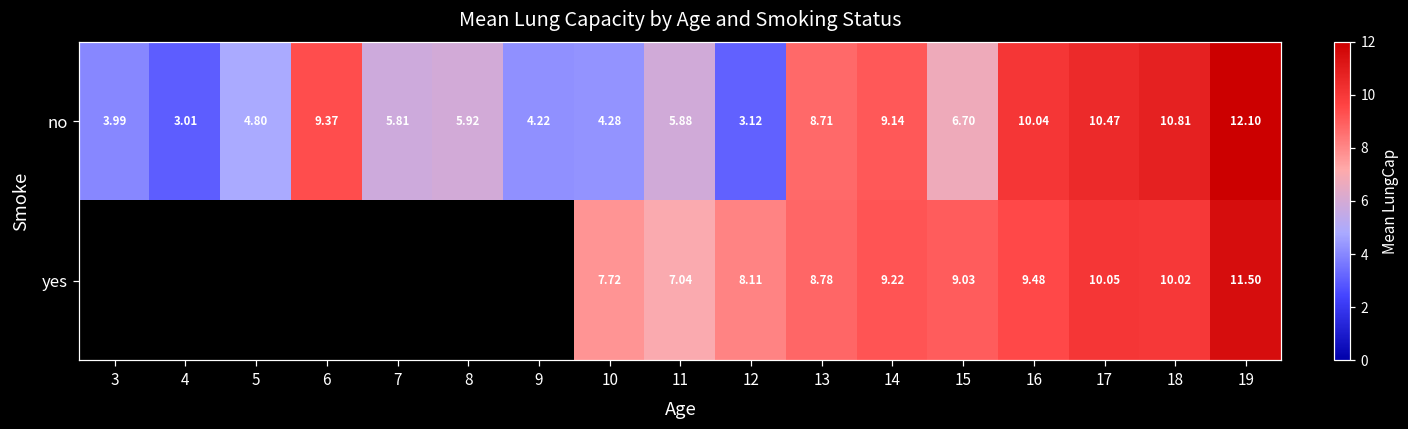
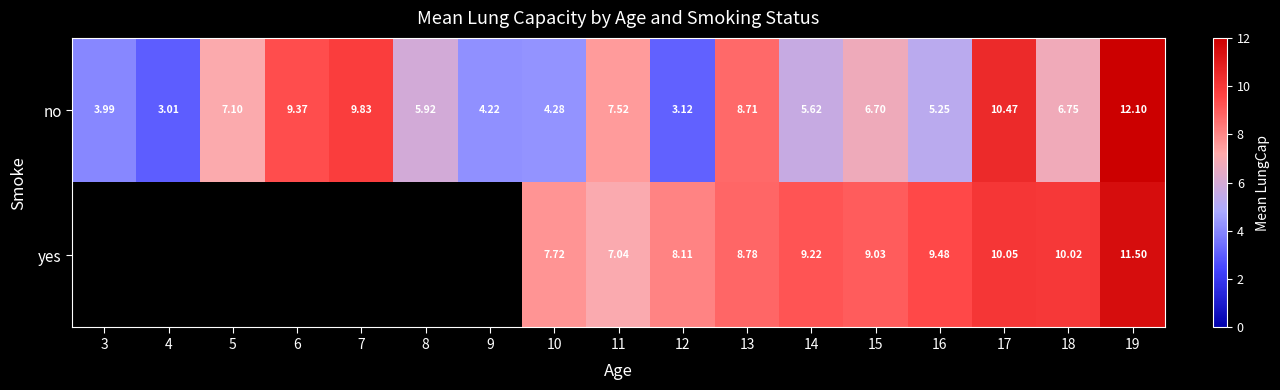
  {
    "no": {
      "3": 3.99,
      "4": 3.01,
-     "5": 4.80,
+     "5": 7.10,
      "6": 9.37,
-     "7": 5.81,
+     "7": 9.83,
      "8": 5.92,
      "9": 4.22,
      "10": 4.28,
-     "11": 5.88,
+     "11": 7.52,
      "12": 3.12,
      "13": 8.71,
-     "14": 9.14,
+     "14": 5.62,
      "15": 6.70,
-     "16": 10.04,
+     "16": 5.25,
      "17": 10.47,
-     "18": 10.81,
+     "18": 6.75,
      "19": 12.10
    },
    "yes": {
      "10": 7.72,
      "11": 7.04,
      "12": 8.11,
      "13": 8.78,
      "14": 9.22,
      "15": 9.03,
      "16": 9.48,
      "17": 10.05,
      "18": 10.02,
      "19": 11.50
    }
  }
